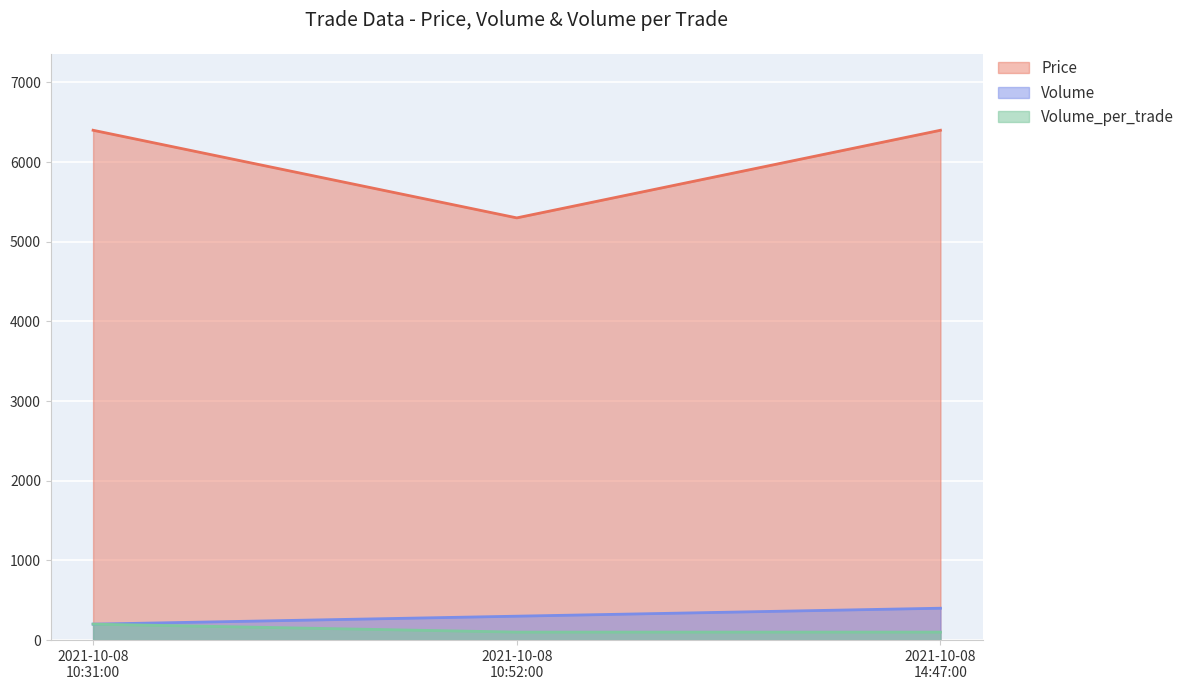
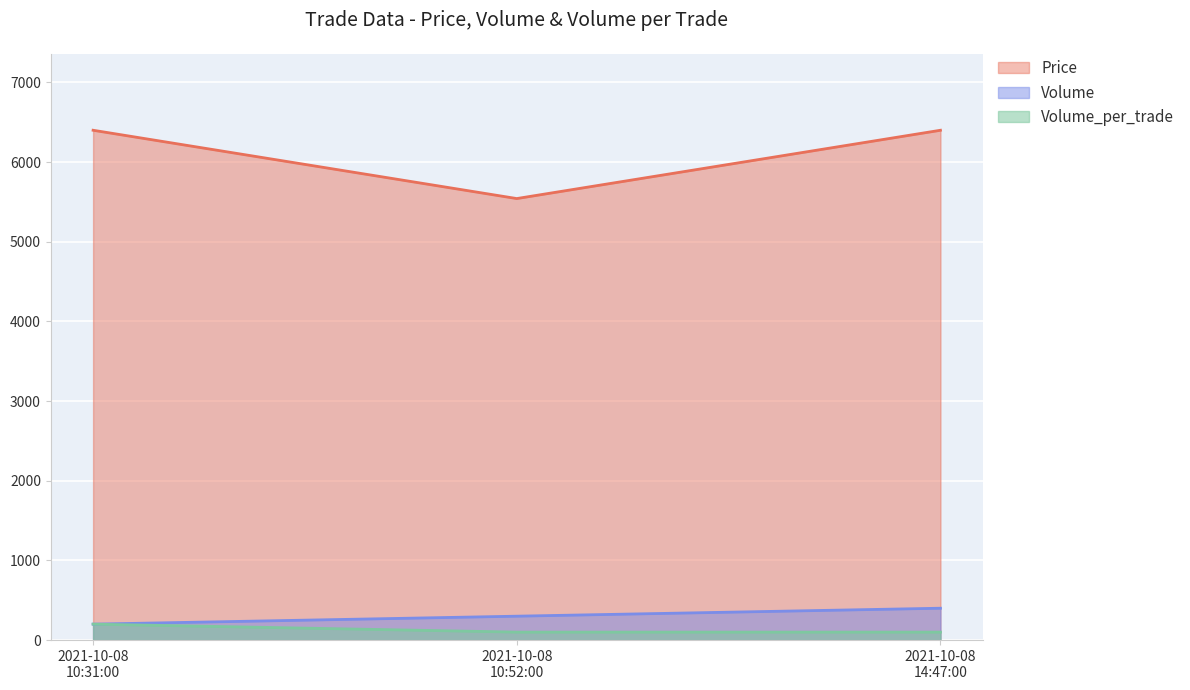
  {
    "Price": {
      "2021-10-08 10:31:00": 6400,
-     "2021-10-08 10:52:00": 5300,
+     "2021-10-08 10:52:00": 5500,
      "2021-10-08 14:47:00": 6400
    },
    "Volume": {
      "2021-10-08 10:52:00": 300,
      "2021-10-08 14:47:00": 400
    },
    "Volume_per_trade": {
      "2021-10-08 10:52:00": 100,
      "2021-10-08 14:47:00": 100
    }
  }
